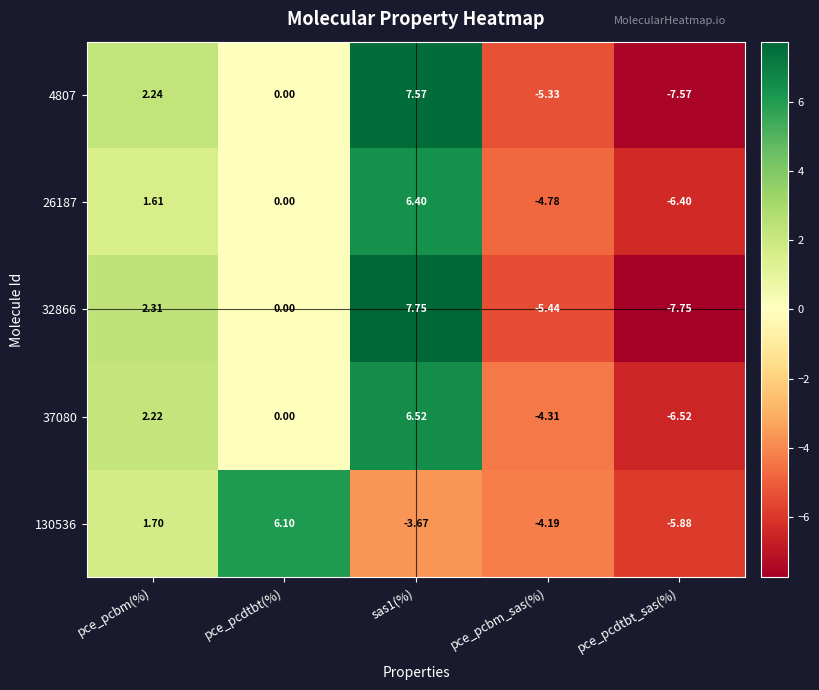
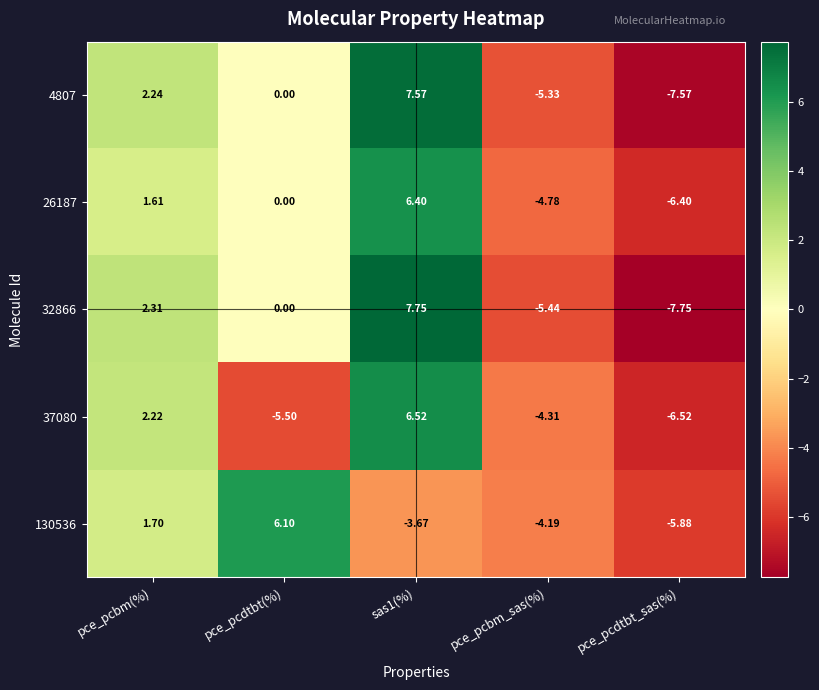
  {
    "4807": {
      "pce_pcbm(%)": 2.24,
      "pce_pcdtbt(%)": 0.00,
      "sas1(%)": 7.57,
      "pce_pcbm_sas(%)": -5.33,
      "pce_pcdtbt_sas(%)": -7.57
    },
    "26187": {
      "pce_pcbm(%)": 1.61,
      "pce_pcdtbt(%)": 0.00,
      "sas1(%)": 6.40,
      "pce_pcbm_sas(%)": -4.78,
      "pce_pcdtbt_sas(%)": -6.40
    },
    "32866": {
      "pce_pcbm(%)": 2.31,
      "pce_pcdtbt(%)": 0.00,
      "sas1(%)": 7.75,
      "pce_pcbm_sas(%)": -5.44,
      "pce_pcdtbt_sas(%)": -7.75
    },
    "37080": {
      "pce_pcbm(%)": 2.22,
-     "pce_pcdtbt(%)": 0.00,
+     "pce_pcdtbt(%)": -5.50,
      "sas1(%)": 6.52,
      "pce_pcbm_sas(%)": -4.31,
      "pce_pcdtbt_sas(%)": -6.52
    },
    "130536": {
      "pce_pcbm(%)": 1.70,
      "pce_pcdtbt(%)": 6.10,
      "sas1(%)": -3.67,
      "pce_pcbm_sas(%)": -4.19,
      "pce_pcdtbt_sas(%)": -5.88
    }
  }
